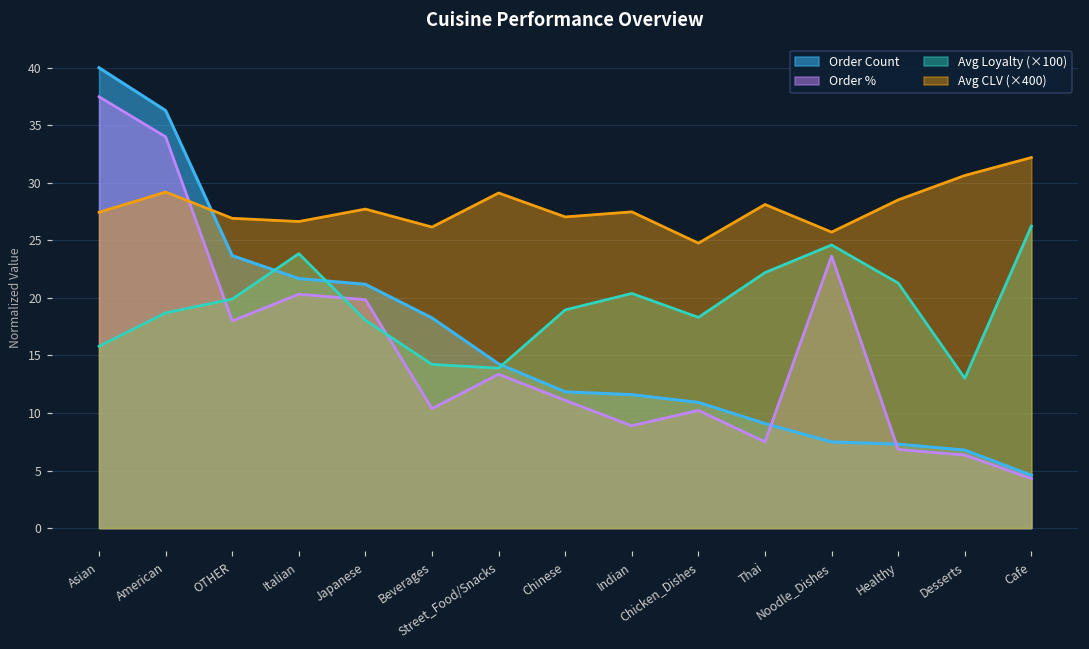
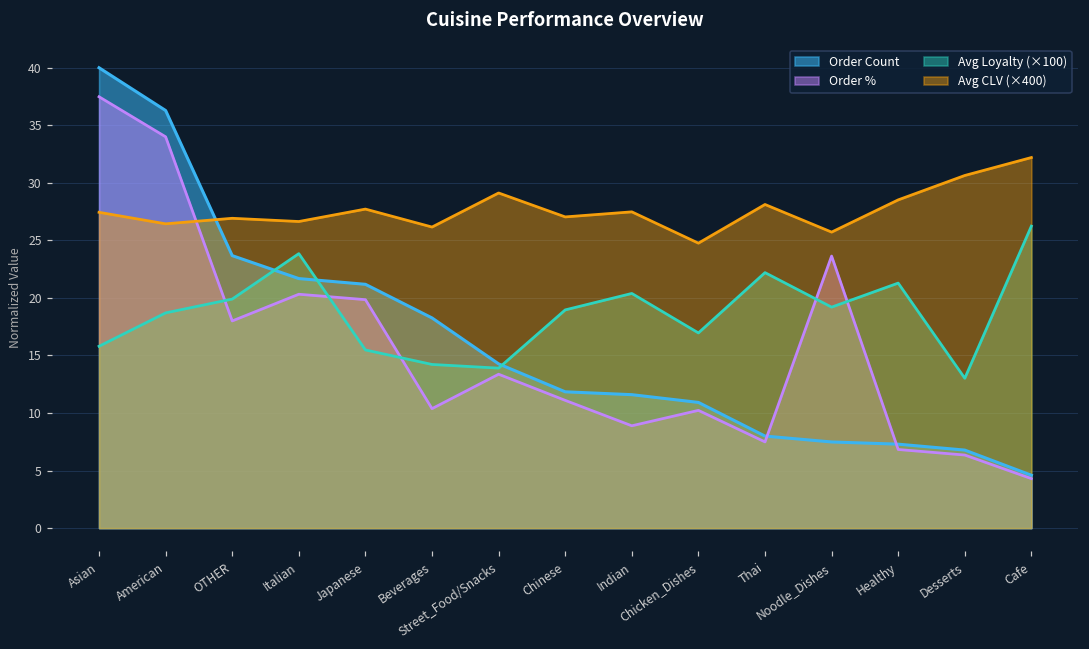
  {
    "Order Count": {
      "Asian": 40.0,
      "American": 36.3,
      "OTHER": 23.7,
      "Italian": 21.7,
      "Japanese": 21.2,
      "Beverages": 18.3,
      "Street_Food/Snacks": 14.3,
      "Chinese": 11.8,
      "Indian": 11.6,
      "Chicken_Dishes": 10.9,
-     "Thai": 9.1,
+     "Thai": 8.0,
      "Noodle_Dishes": 7.5,
      "Healthy": 7.3,
      "Desserts": 6.8,
      "Cafe": 4.6
    },
    "Order %": {
      "Asian": 37.5,
      "American": 34.0,
      "OTHER": 18.0,
      "Italian": 20.3,
      "Japanese": 19.9,
      "Beverages": 10.4,
      "Street_Food/Snacks": 13.4,
      "Chinese": 11.1,
      "Indian": 8.9,
      "Chicken_Dishes": 10.2,
      "Thai": 7.5,
      "Noodle_Dishes": 23.6,
      "Healthy": 6.8,
      "Desserts": 6.4,
      "Cafe": 4.3
    },
    "Avg Loyalty (×100)": {
      "Asian": 15.8,
      "American": 18.7,
      "OTHER": 19.9,
      "Italian": 23.8,
-     "Japanese": 18.1,
+     "Japanese": 15.5,
      "Beverages": 14.2,
      "Street_Food/Snacks": 13.9,
      "Chinese": 19.0,
      "Indian": 20.4,
-     "Chicken_Dishes": 18.3,
+     "Chicken_Dishes": 17.0,
      "Thai": 22.2,
-     "Noodle_Dishes": 24.6,
+     "Noodle_Dishes": 19.2,
      "Healthy": 21.3,
      "Desserts": 13.0,
      "Cafe": 26.2
    },
    "Avg CLV (×400)": {
      "Asian": 27.4,
-     "American": 29.2,
+     "American": 26.4,
      "OTHER": 26.9,
      "Italian": 26.6,
      "Japanese": 27.7,
      "Beverages": 26.2,
      "Street_Food/Snacks": 29.1,
      "Chinese": 27.0,
      "Indian": 27.5,
      "Chicken_Dishes": 24.8,
      "Thai": 28.1,
      "Noodle_Dishes": 25.7,
      "Healthy": 28.5,
      "Desserts": 30.6,
      "Cafe": 32.2
    }
  }
